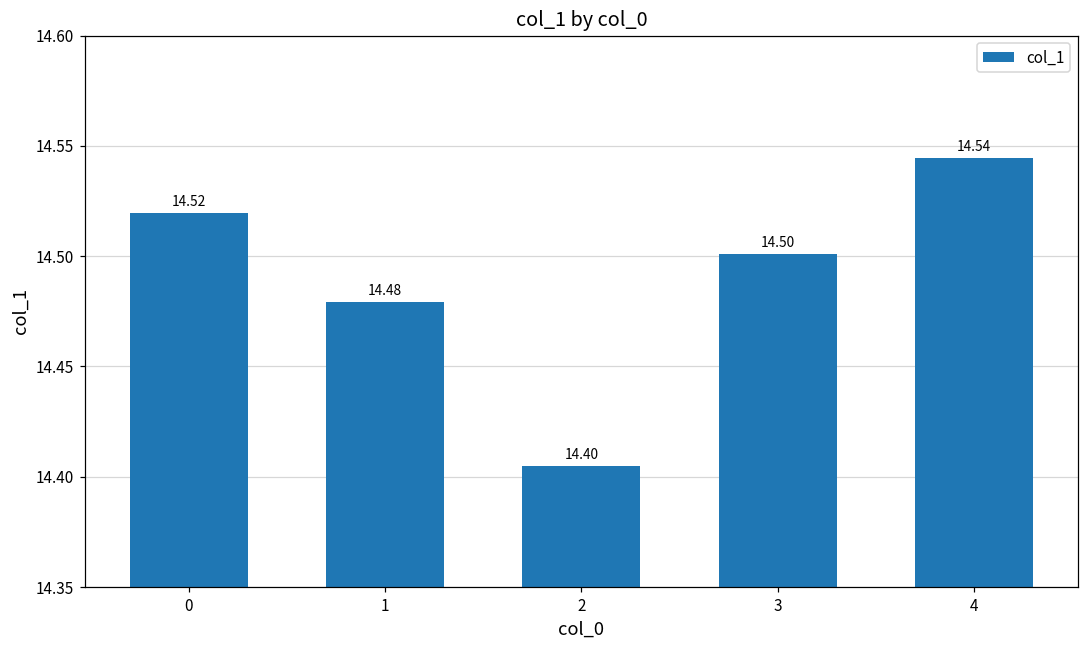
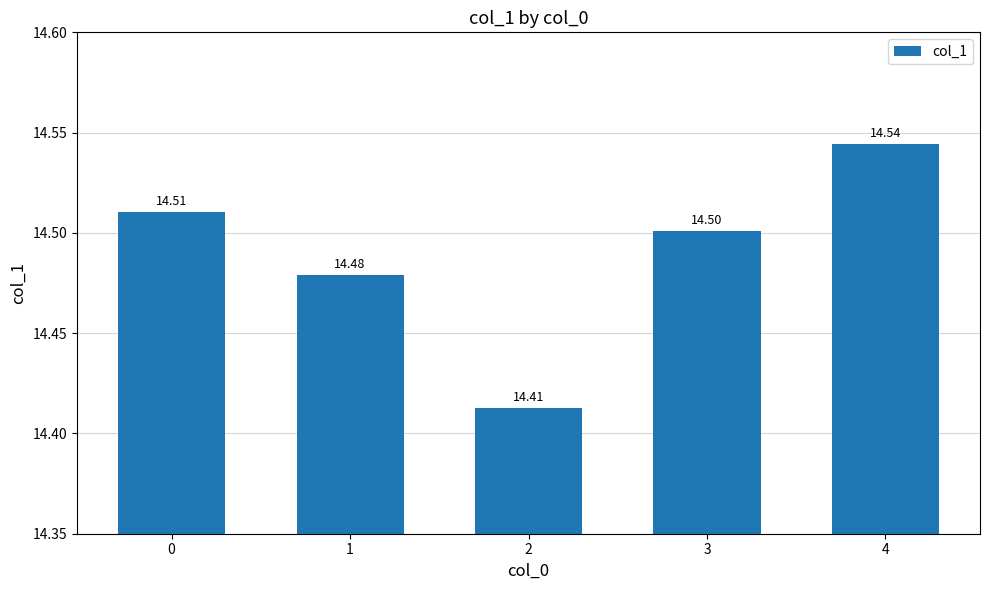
  {
-   "0": 14.52,
+   "0": 14.51,
    "1": 14.48,
-   "2": 14.40,
+   "2": 14.41,
    "3": 14.50,
    "4": 14.54
  }
